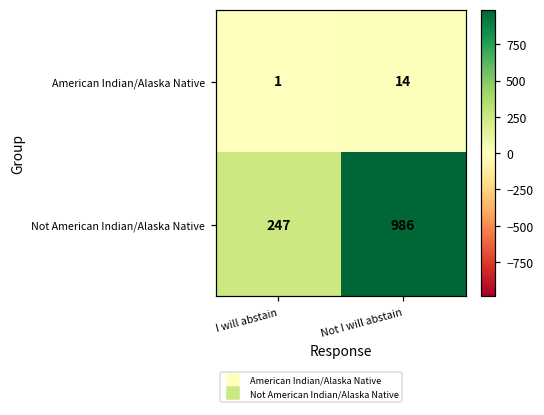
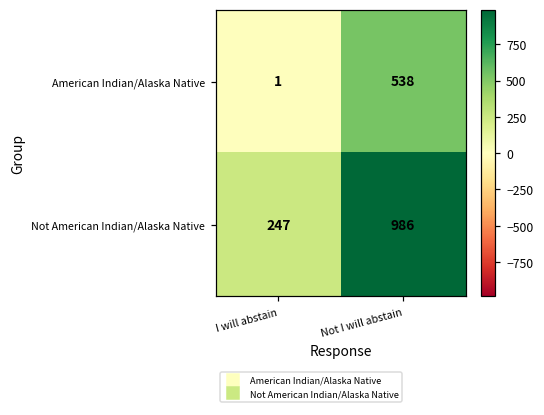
  {
    "American Indian/Alaska Native": {
      "I will abstain": 1,
-     "Not I will abstain": 14
+     "Not I will abstain": 538
    },
    "Not American Indian/Alaska Native": {
      "I will abstain": 247,
      "Not I will abstain": 986
    }
  }
